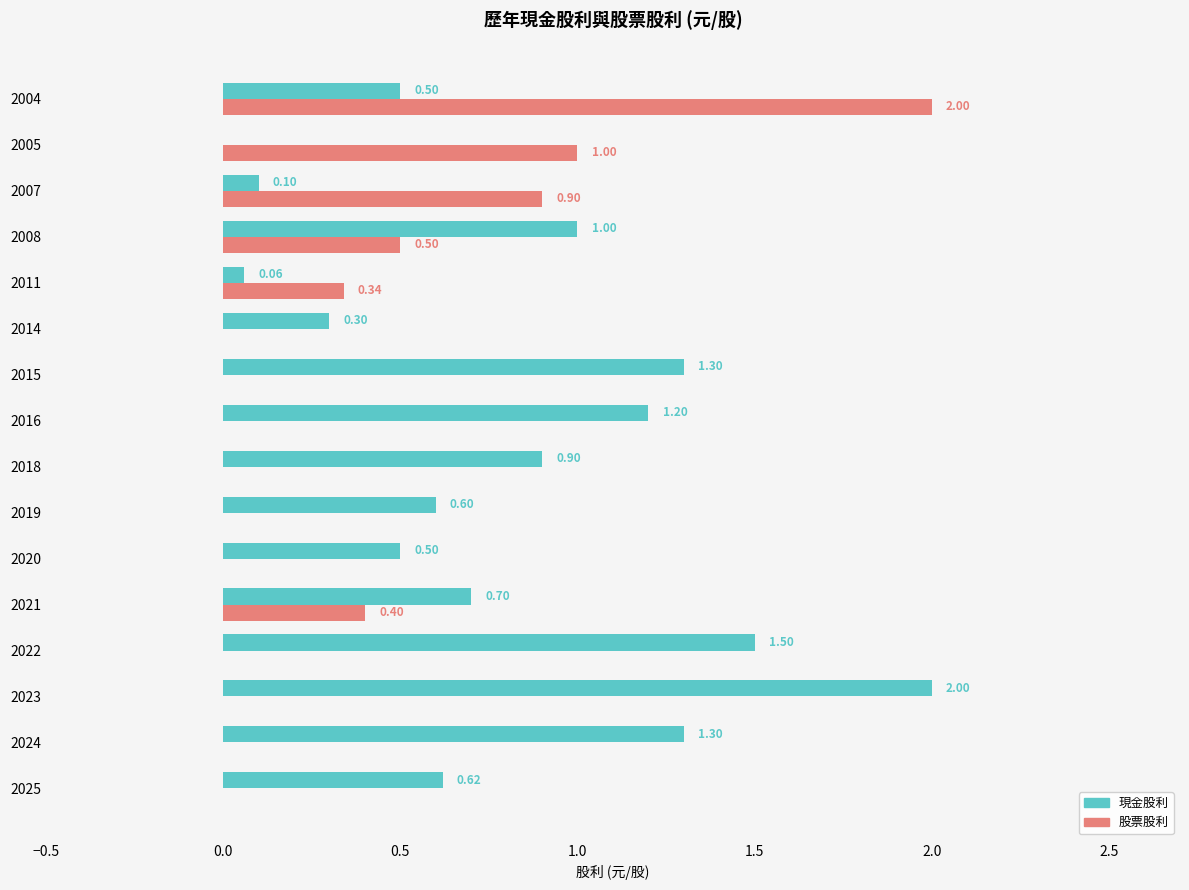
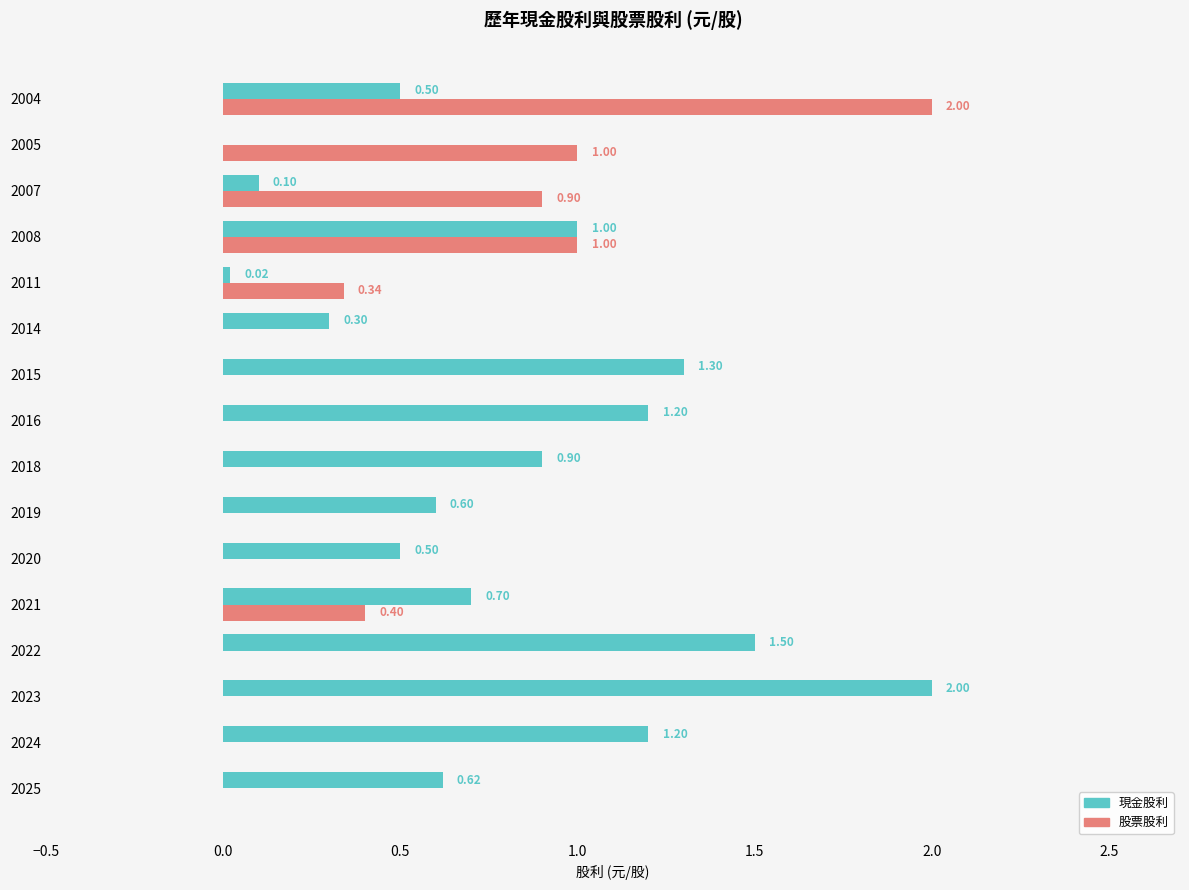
  {
    "現金股利": {
      "2004": 0.50,
      "2007": 0.10,
      "2008": 1.00,
-     "2011": 0.06,
+     "2011": 0.02,
      "2014": 0.30,
      "2015": 1.30,
      "2016": 1.20,
      "2018": 0.90,
      "2019": 0.60,
      "2020": 0.50,
      "2021": 0.70,
      "2022": 1.50,
      "2023": 2.00,
-     "2024": 1.30,
+     "2024": 1.20,
      "2025": 0.62
    },
    "股票股利": {
      "2004": 2.00,
      "2005": 1.00,
      "2007": 0.90,
-     "2008": 0.50,
+     "2008": 1.00,
      "2011": 0.34,
      "2021": 0.40
    }
  }
